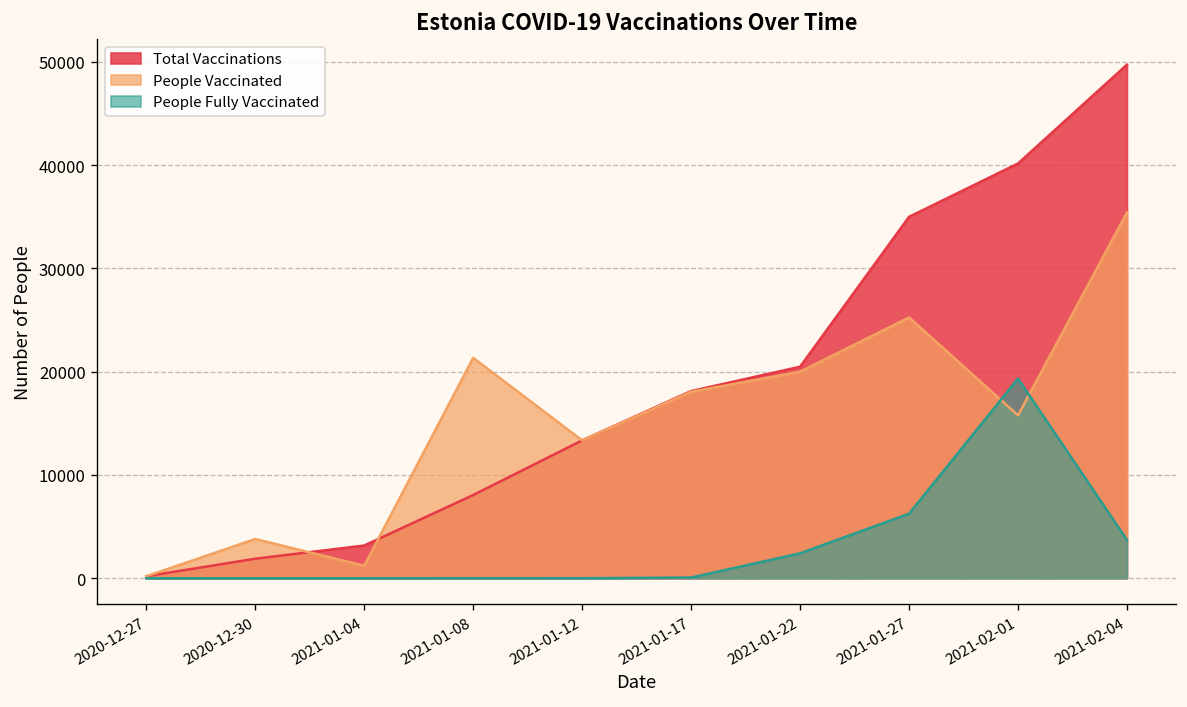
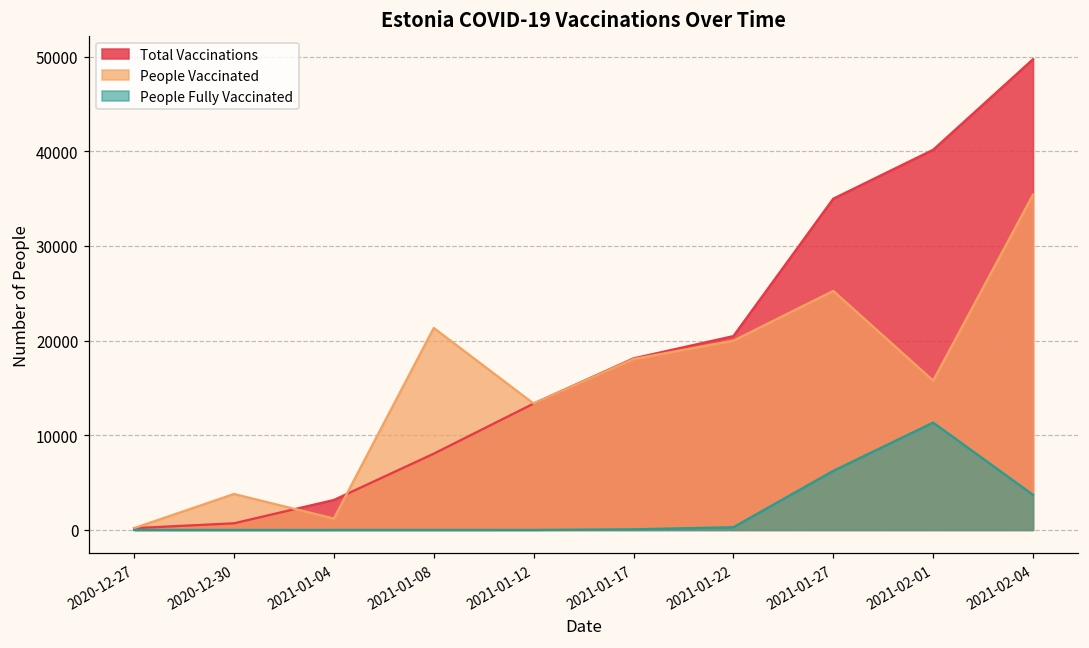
  {
    "Total Vaccinations": {
-     "2020-12-30": 2000,
+     "2020-12-30": 1000,
      "2021-01-04": 3000,
      "2021-01-08": 8000,
      "2021-01-22": 20000,
      "2021-01-27": 35000,
      "2021-02-01": 40000,
      "2021-02-04": 50000
    },
    "People Vaccinated": {
      "2020-12-30": 4000,
      "2021-01-04": 1000,
      "2021-01-08": 21000,
      "2021-01-22": 20000,
      "2021-01-27": 25000,
      "2021-02-01": 16000,
      "2021-02-04": 35000
    },
    "People Fully Vaccinated": {
      "2020-12-30": 0,
      "2021-01-04": 0,
      "2021-01-08": 0,
      "2021-01-12": 0,
      "2021-01-17": 0,
-     "2021-01-22": 2000,
+     "2021-01-22": 0,
      "2021-01-27": 6000,
-     "2021-02-01": 19000,
+     "2021-02-01": 11000,
      "2021-02-04": 4000
    }
  }
